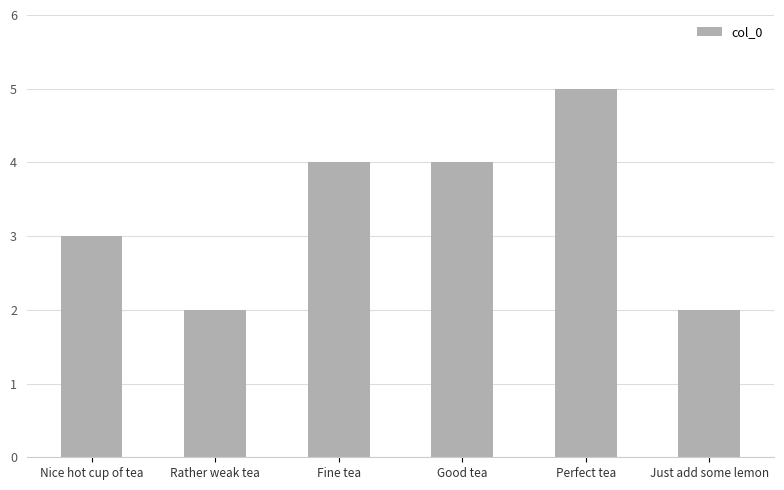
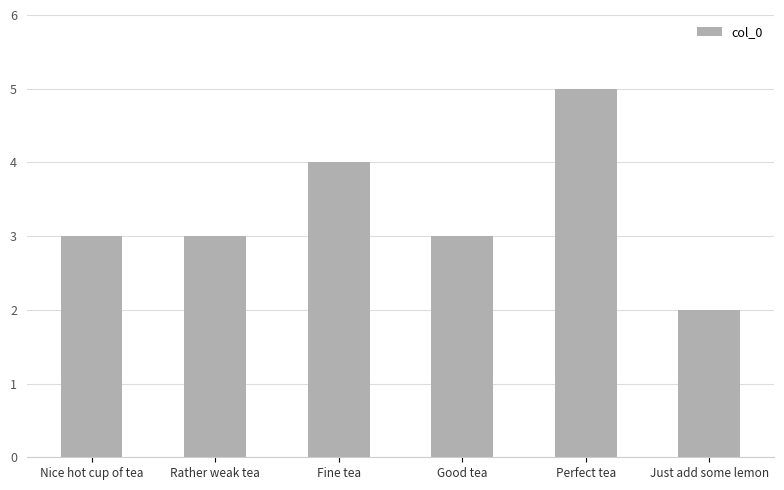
  {
    "Nice hot cup of tea": 3,
-   "Rather weak tea": 2,
+   "Rather weak tea": 3,
    "Fine tea": 4,
-   "Good tea": 4,
+   "Good tea": 3,
    "Perfect tea": 5,
    "Just add some lemon": 2
  }
